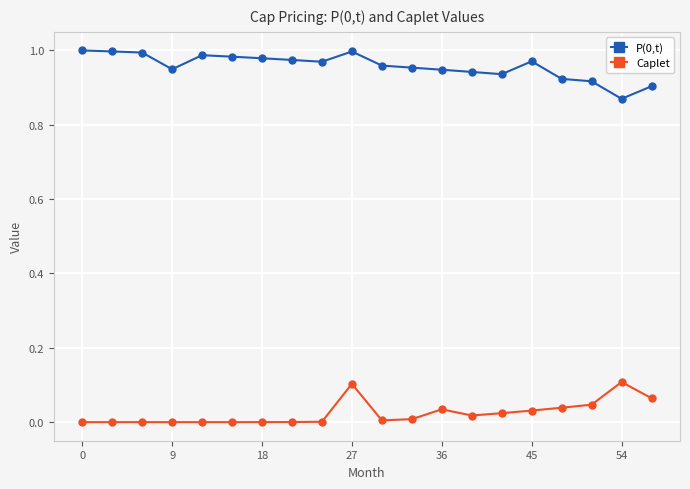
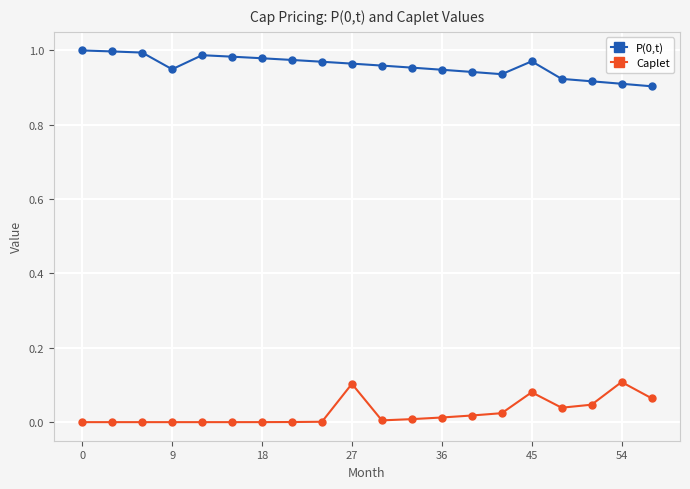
  {
    "P(0,t)": {
      "0": 1.00,
      "9": 0.95,
      "18": 0.98,
-     "27": 1.00,
+     "27": 0.96,
      "36": 0.95,
      "45": 0.97,
-     "54": 0.87
+     "54": 0.91
    },
    "Caplet": {
      "0": 0.00,
      "9": 0.00,
      "18": 0.00,
      "27": 0.10,
-     "36": 0.03,
-     "45": 0.03,
+     "36": 0.01,
+     "45": 0.08,
      "54": 0.11
    }
  }
